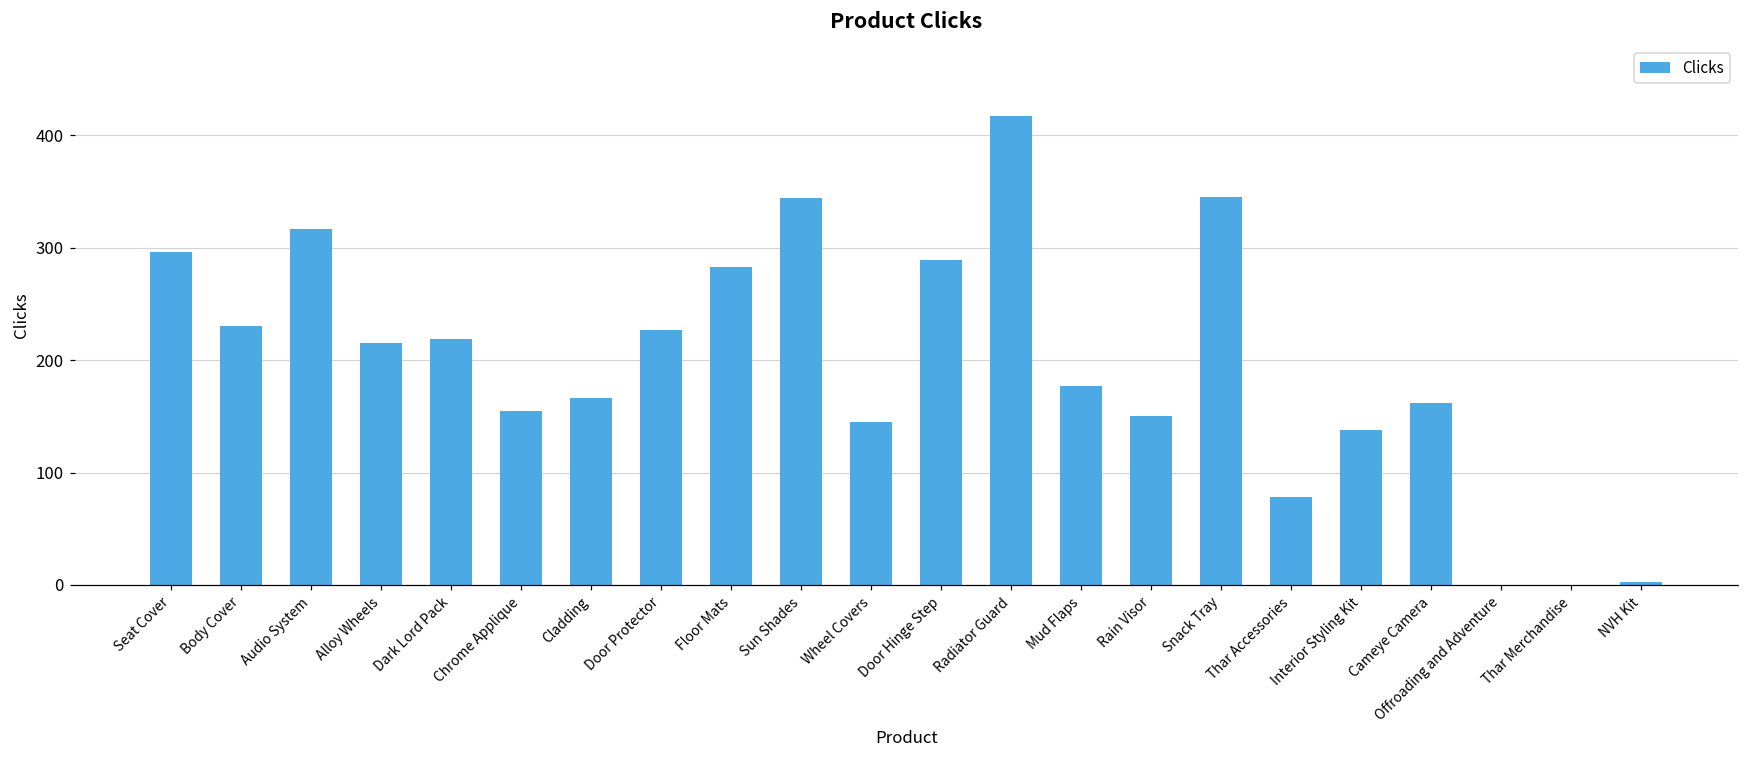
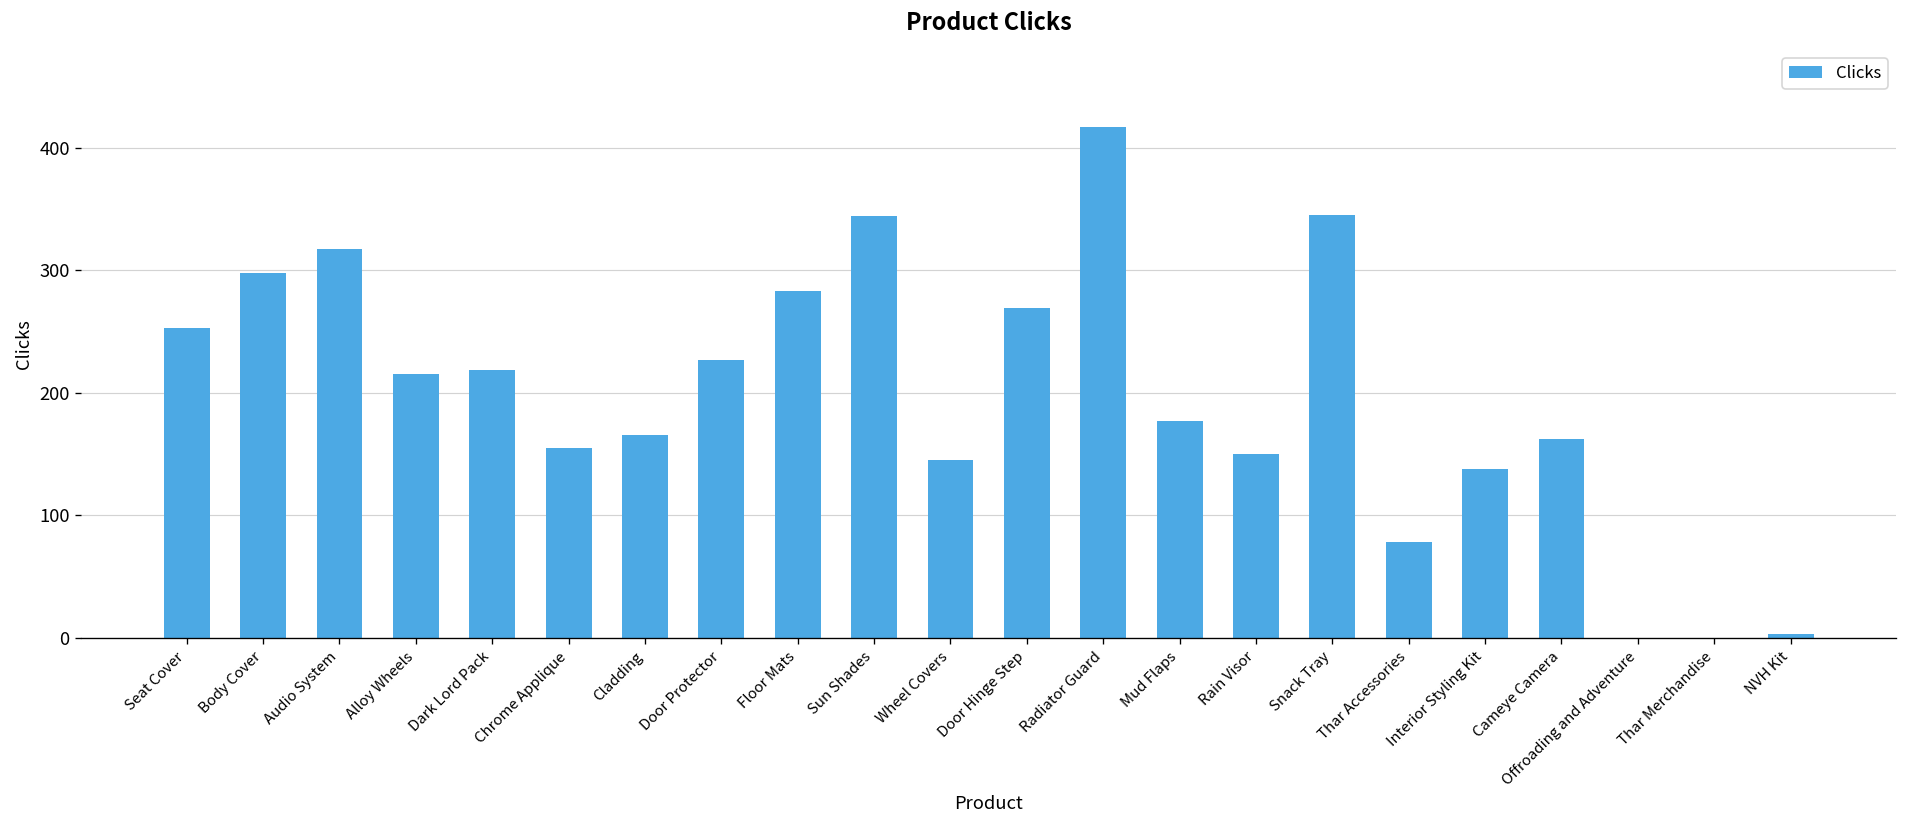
  {
-   "Seat Cover": 296,
-   "Body Cover": 230,
+   "Seat Cover": 253,
+   "Body Cover": 298,
    "Audio System": 317,
    "Alloy Wheels": 215,
    "Dark Lord Pack": 219,
    "Chrome Applique": 155,
    "Cladding": 166,
    "Door Protector": 227,
    "Floor Mats": 283,
    "Sun Shades": 344,
    "Wheel Covers": 145,
-   "Door Hinge Step": 289,
+   "Door Hinge Step": 269,
    "Radiator Guard": 417,
    "Mud Flaps": 177,
    "Rain Visor": 150,
    "Snack Tray": 345,
    "Thar Accessories": 78,
    "Interior Styling Kit": 138,
    "Cameye Camera": 162,
    "Offroading and Adventure": 0,
    "Thar Merchandise": 0,
    "NVH Kit": 3
  }
